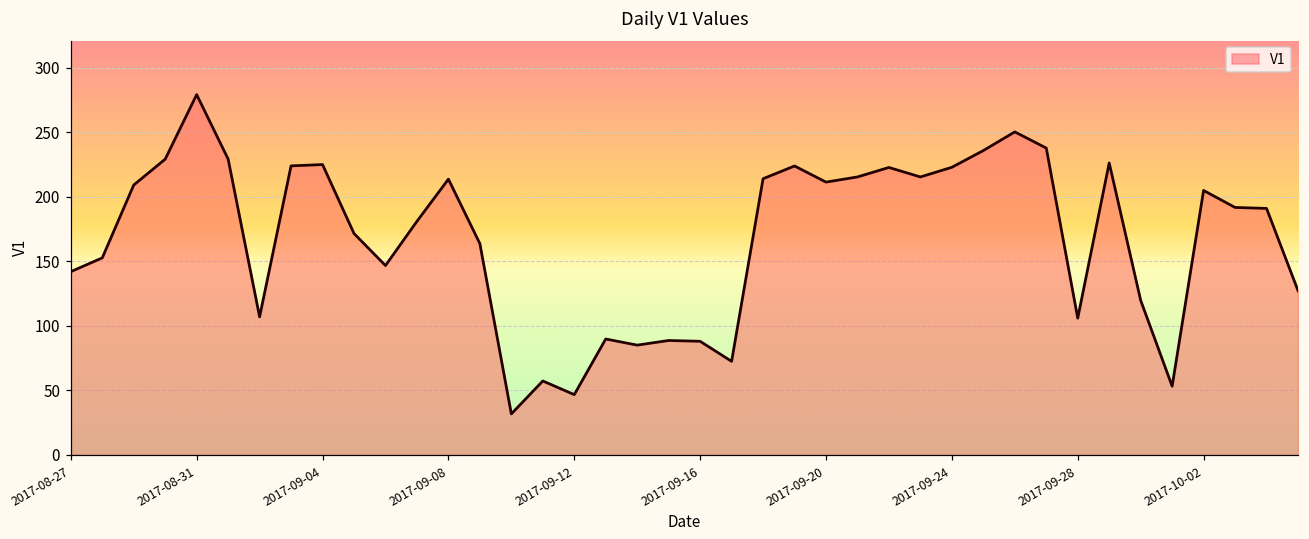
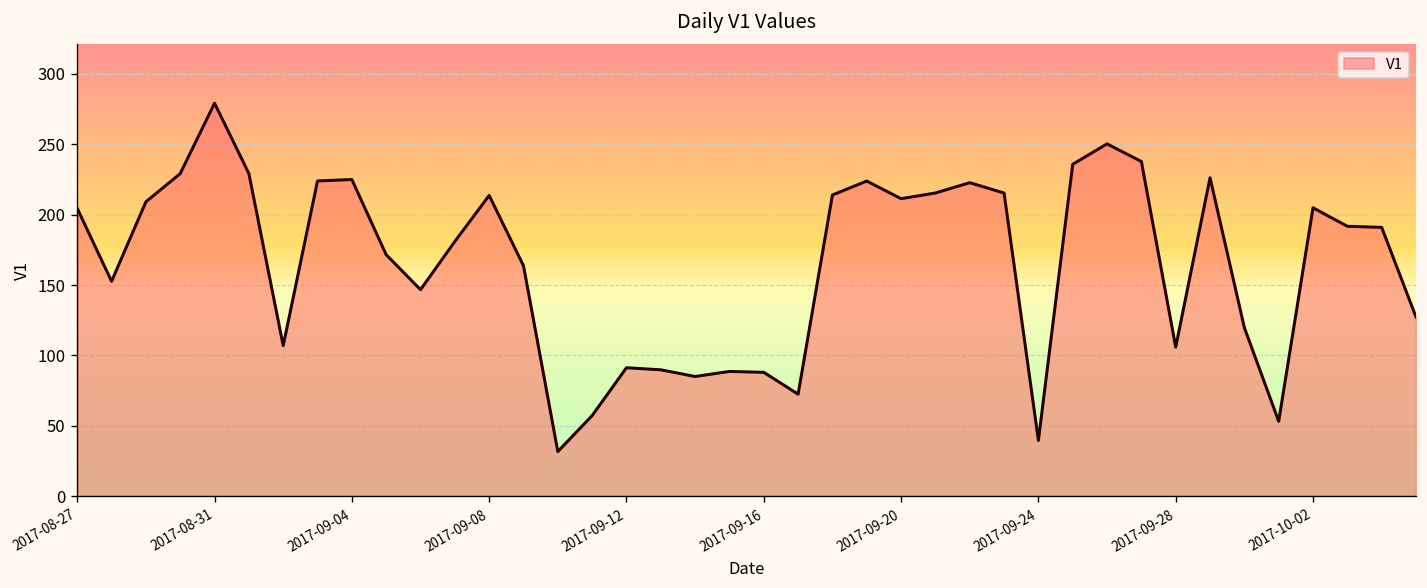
  {
-   "2017-08-27": 142,
+   "2017-08-27": 204,
    "2017-08-31": 279,
    "2017-09-04": 225,
    "2017-09-08": 214,
-   "2017-09-12": 47,
+   "2017-09-12": 91,
    "2017-09-16": 88,
    "2017-09-20": 211,
-   "2017-09-24": 223,
+   "2017-09-24": 40,
    "2017-09-28": 106,
    "2017-10-02": 205
  }
